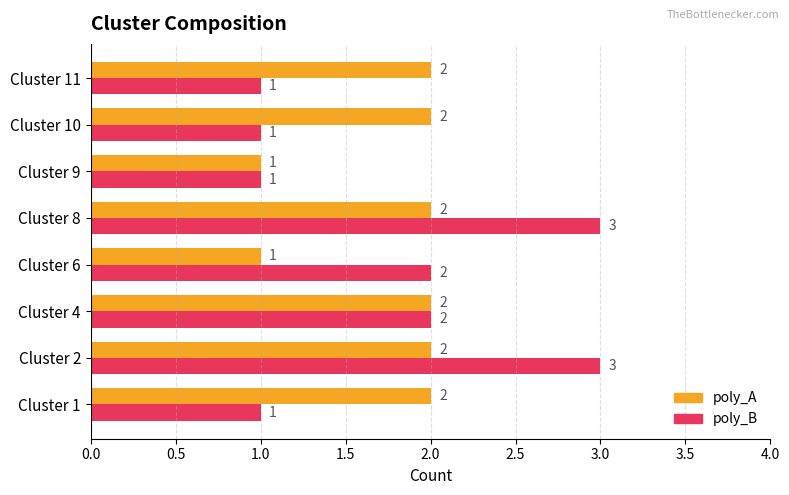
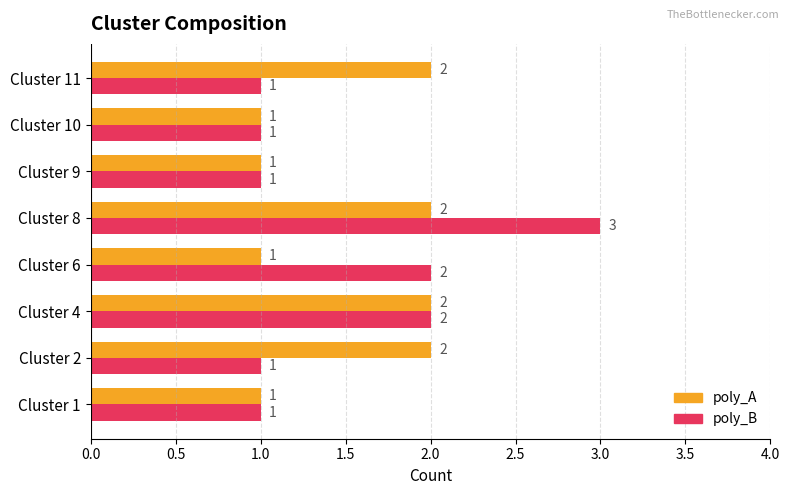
  {
    "poly_A": {
      "Cluster 11": 2,
-     "Cluster 10": 2,
+     "Cluster 10": 1,
      "Cluster 9": 1,
      "Cluster 8": 2,
      "Cluster 6": 1,
      "Cluster 4": 2,
      "Cluster 2": 2,
-     "Cluster 1": 2
+     "Cluster 1": 1
    },
    "poly_B": {
      "Cluster 11": 1,
      "Cluster 10": 1,
      "Cluster 9": 1,
      "Cluster 8": 3,
      "Cluster 6": 2,
      "Cluster 4": 2,
-     "Cluster 2": 3,
+     "Cluster 2": 1,
      "Cluster 1": 1
    }
  }
